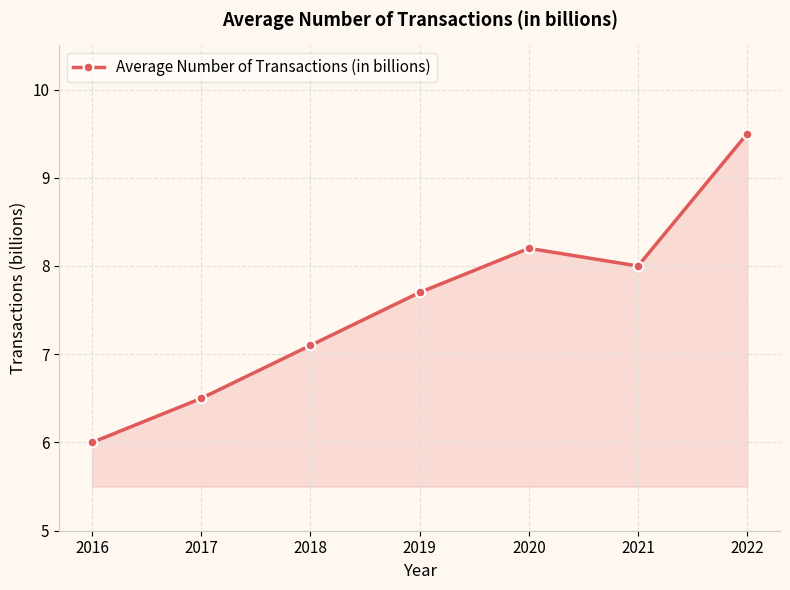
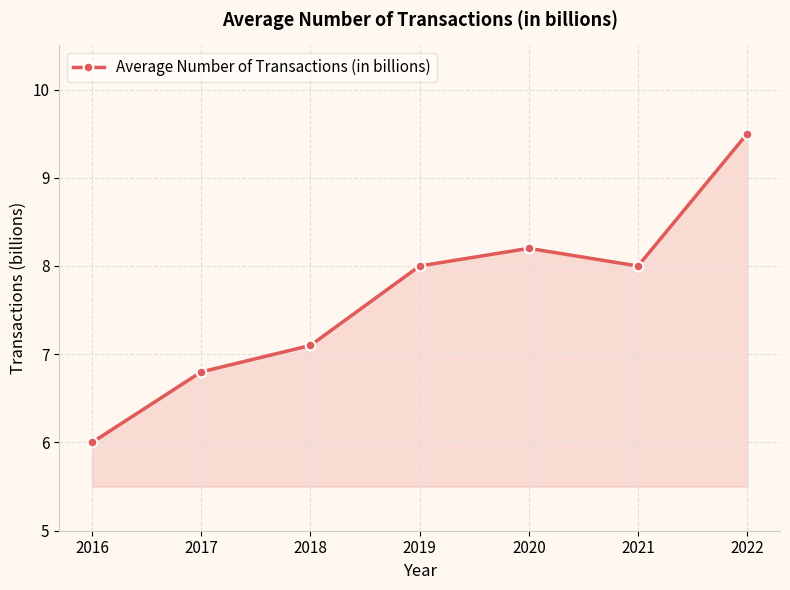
  {
    "2016": 6.0,
-   "2017": 6.5,
+   "2017": 6.8,
    "2018": 7.1,
-   "2019": 7.7,
+   "2019": 8.0,
    "2020": 8.2,
    "2021": 8.0,
    "2022": 9.5
  }
